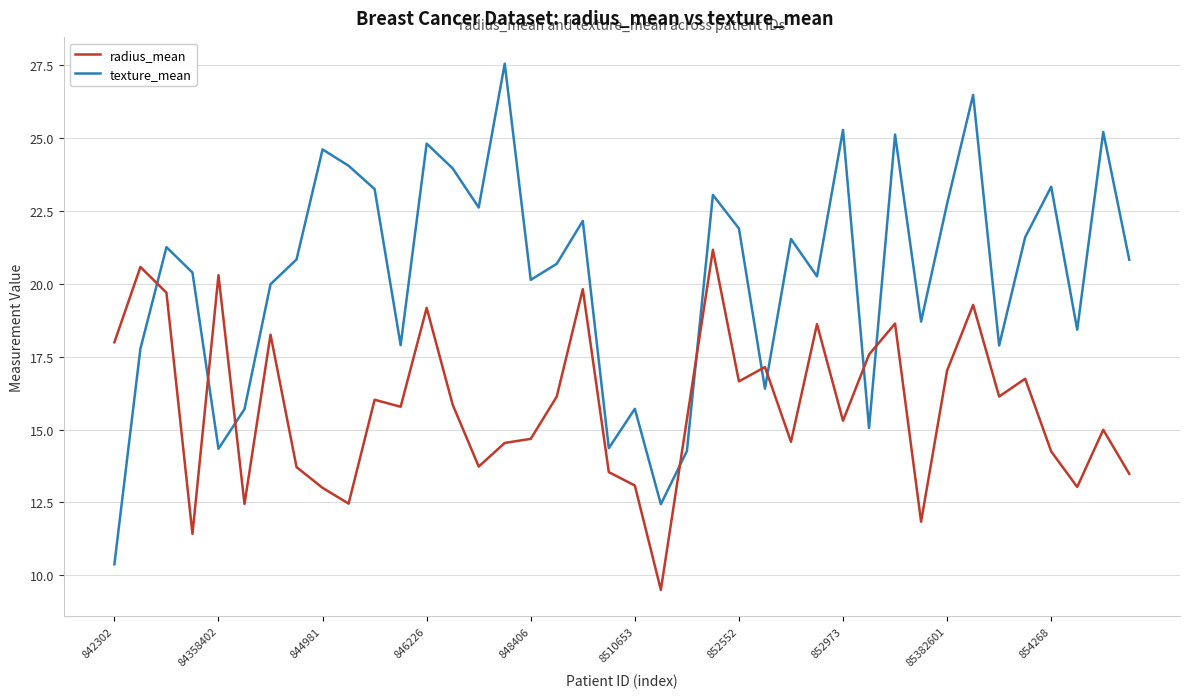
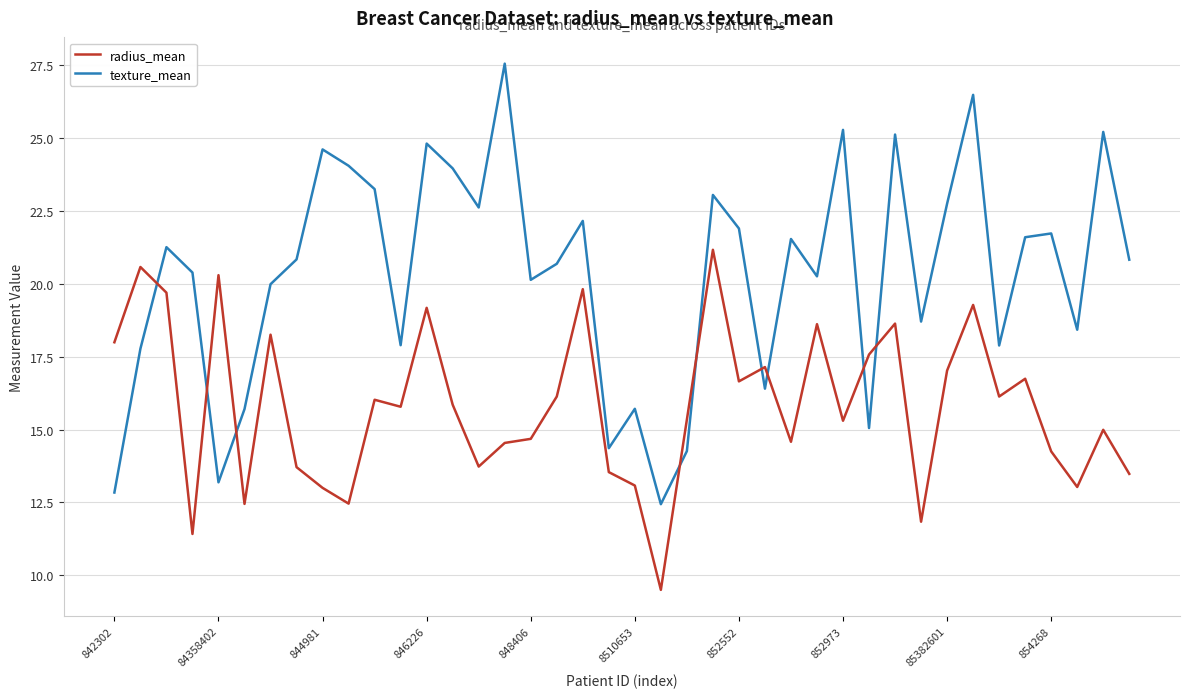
  {
    "radius_mean": {
      "842302": 18.0,
      "84358402": 20.3,
      "844981": 13.0,
      "846226": 19.2,
      "848406": 14.7,
      "8510653": 13.1,
      "852552": 16.7,
      "852973": 15.3,
      "85382601": 17.0,
      "854268": 14.3
    },
    "texture_mean": {
-     "842302": 10.4,
-     "84358402": 14.3,
+     "842302": 12.8,
+     "84358402": 13.2,
      "844981": 24.6,
      "846226": 24.8,
      "848406": 20.1,
      "8510653": 15.7,
      "852552": 21.9,
      "852973": 25.3,
      "85382601": 22.7,
-     "854268": 23.3
+     "854268": 21.7
    }
  }
